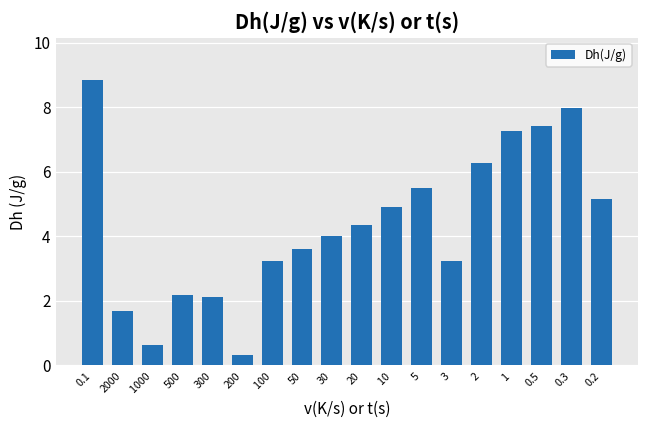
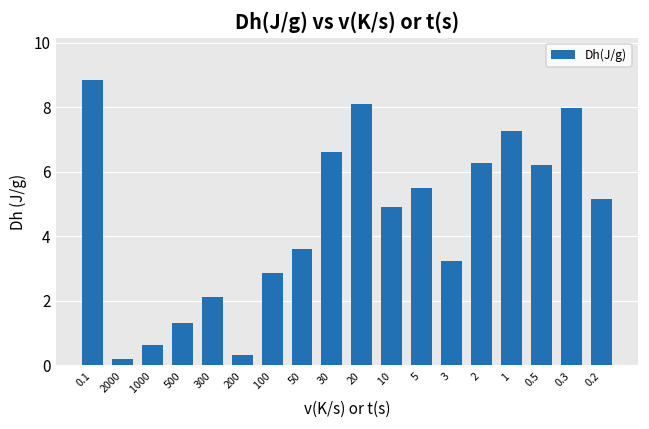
  {
    "0.1": 8.8,
-   "2000": 1.7,
+   "2000": 0.2,
    "1000": 0.6,
-   "500": 2.2,
+   "500": 1.3,
    "300": 2.1,
    "200": 0.3,
-   "100": 3.2,
+   "100": 2.9,
    "50": 3.6,
-   "30": 4.0,
-   "20": 4.3,
+   "30": 6.6,
+   "20": 8.1,
    "10": 4.9,
    "5": 5.5,
    "3": 3.2,
    "2": 6.3,
    "1": 7.3,
-   "0.5": 7.4,
+   "0.5": 6.2,
    "0.3": 8.0,
    "0.2": 5.2
  }
